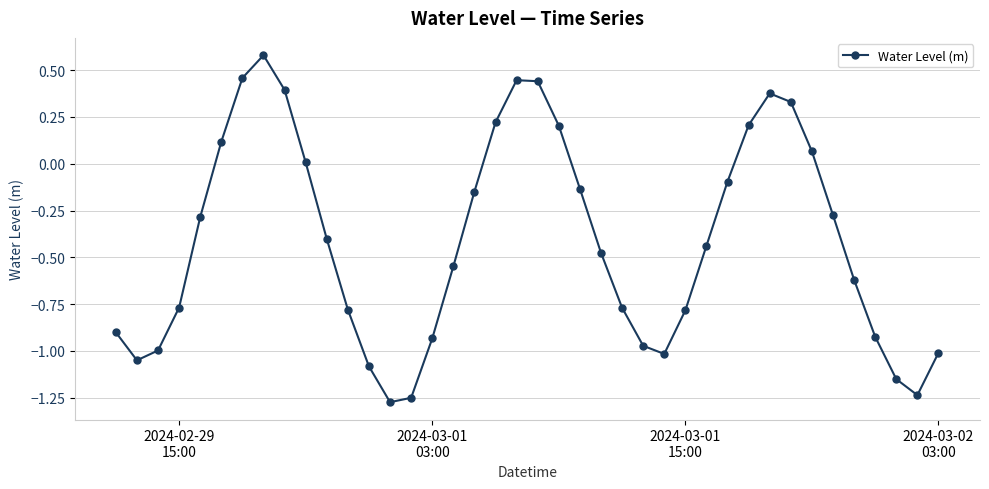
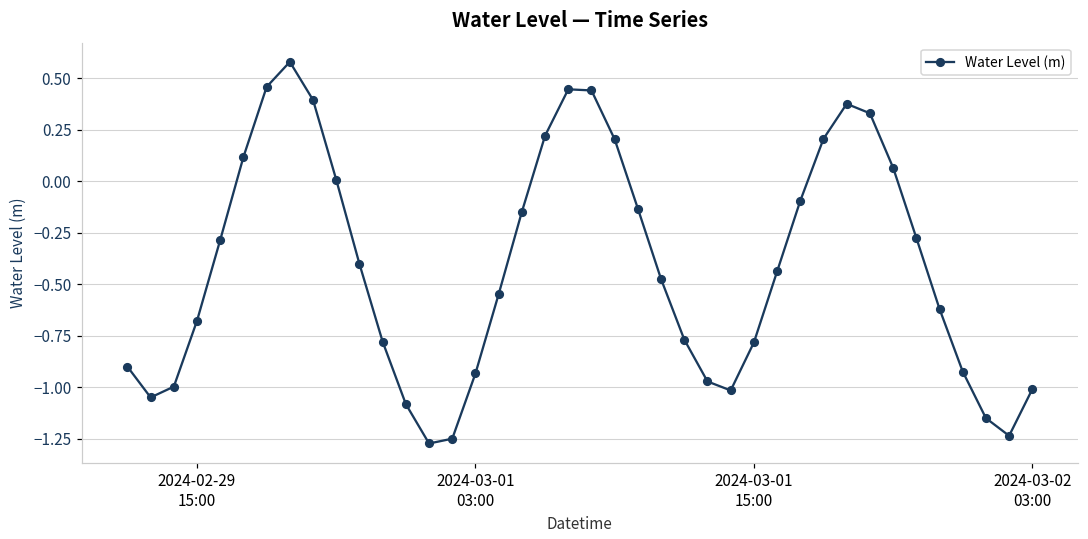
  {
-   "2024-02-29 15:00": -0.77,
+   "2024-02-29 15:00": -0.68,
    "2024-03-01 03:00": -0.93,
    "2024-03-01 15:00": -0.78,
    "2024-03-02 03:00": -1.01
  }
